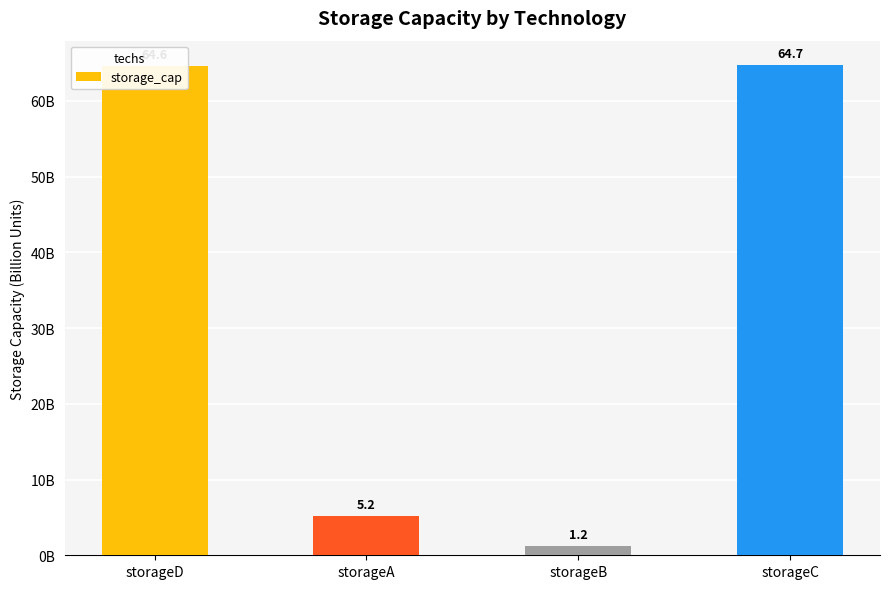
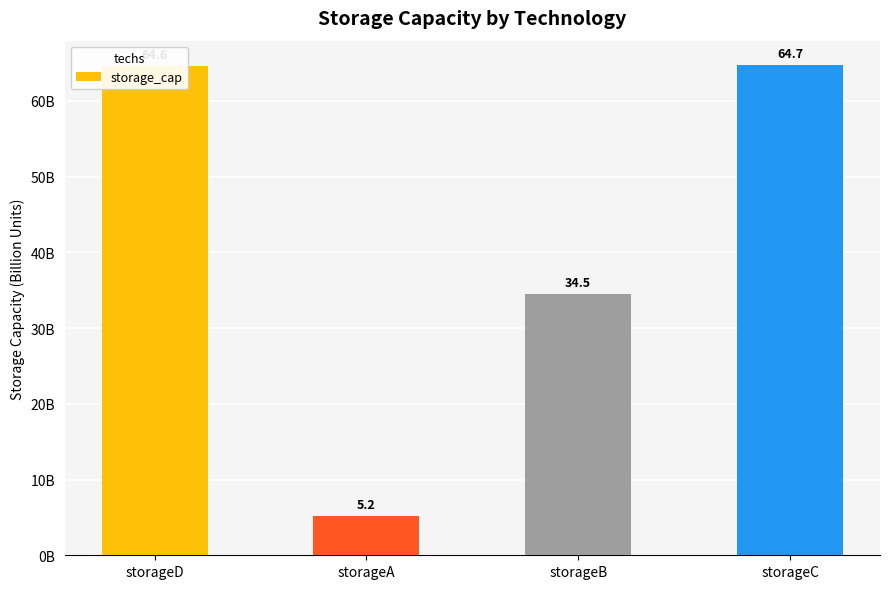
  {
-   "storageB": 1.2
+   "storageB": 34.5
  }
